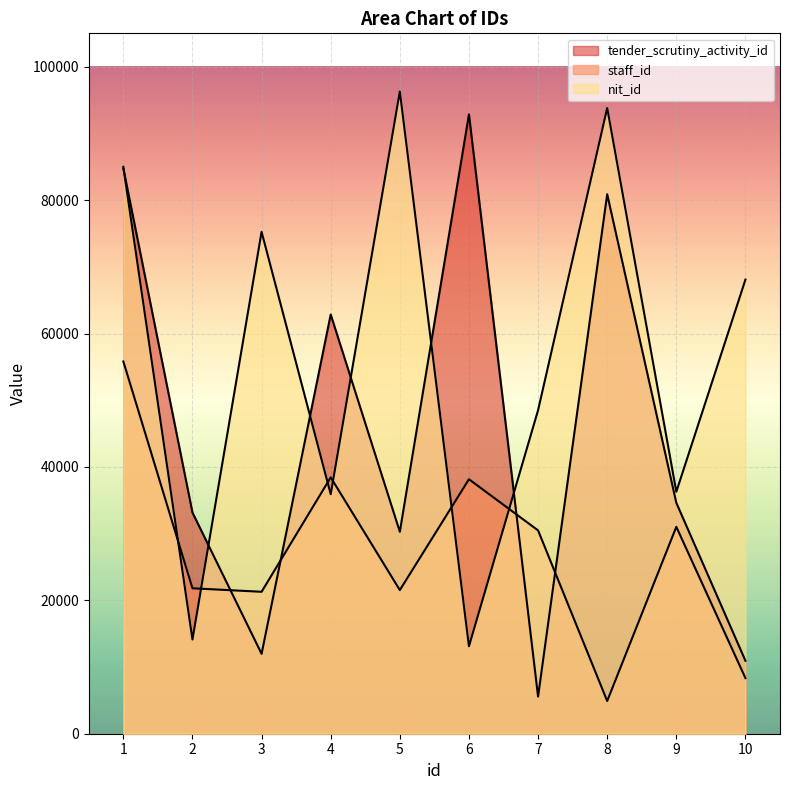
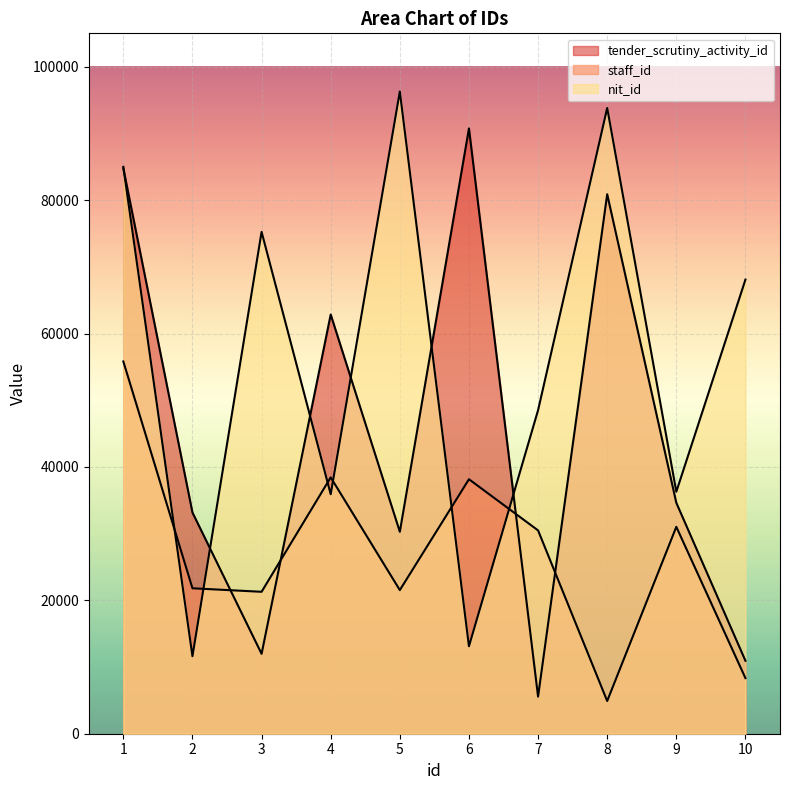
  {
    "tender_scrutiny_activity_id": {
      "2": 33000,
      "3": 12000,
      "4": 63000,
      "5": 30000,
-     "6": 93000,
+     "6": 91000,
      "7": 6000,
      "8": 81000,
      "9": 35000,
      "10": 11000
    },
    "staff_id": {
      "1": 56000,
      "2": 22000,
      "3": 21000,
      "4": 38000,
      "5": 22000,
      "6": 38000,
      "7": 30000,
      "8": 5000,
      "9": 31000,
      "10": 8000
    },
    "nit_id": {
-     "2": 14000,
+     "2": 12000,
      "3": 75000,
      "4": 36000,
      "5": 96000,
      "6": 13000,
      "7": 49000,
      "8": 94000,
      "9": 36000,
      "10": 68000
    }
  }
